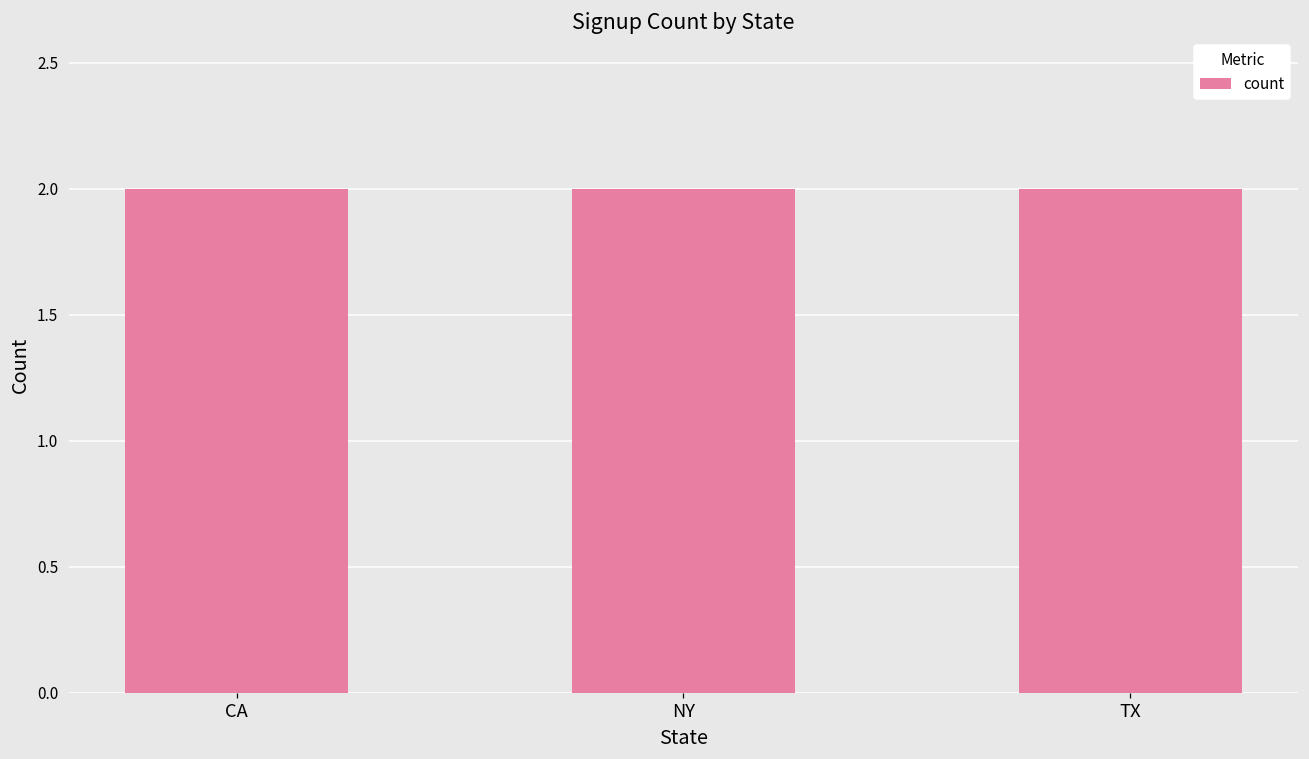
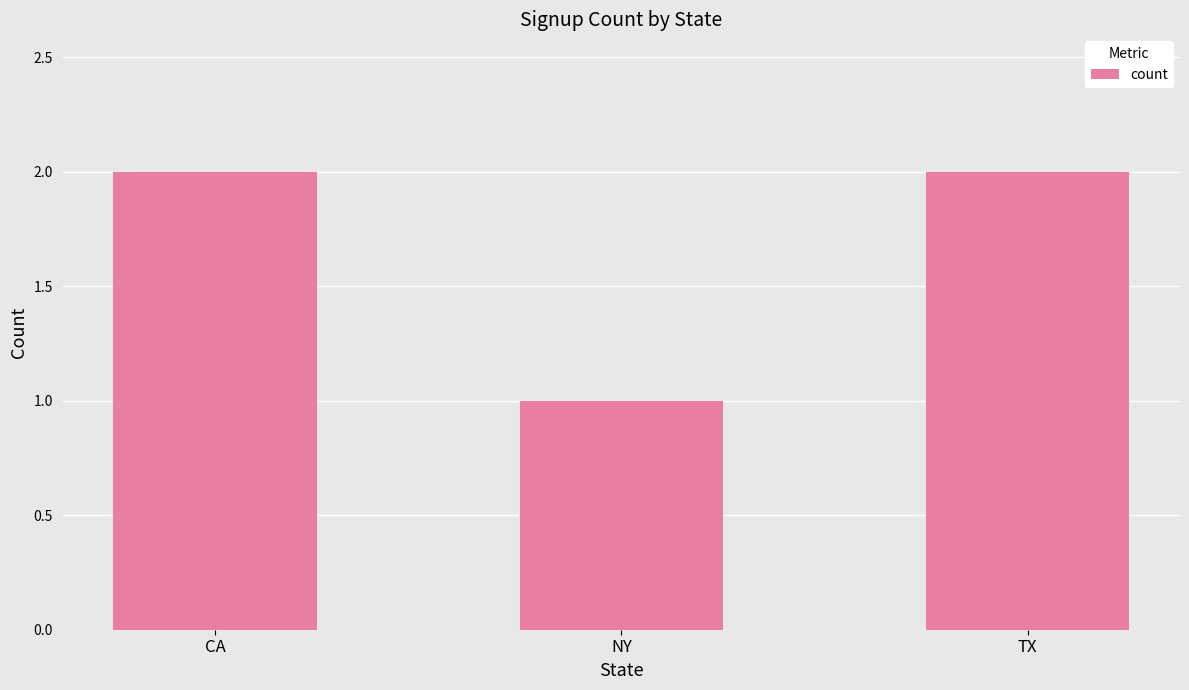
  {
    "CA": 2,
-   "NY": 2,
+   "NY": 1,
    "TX": 2
  }
